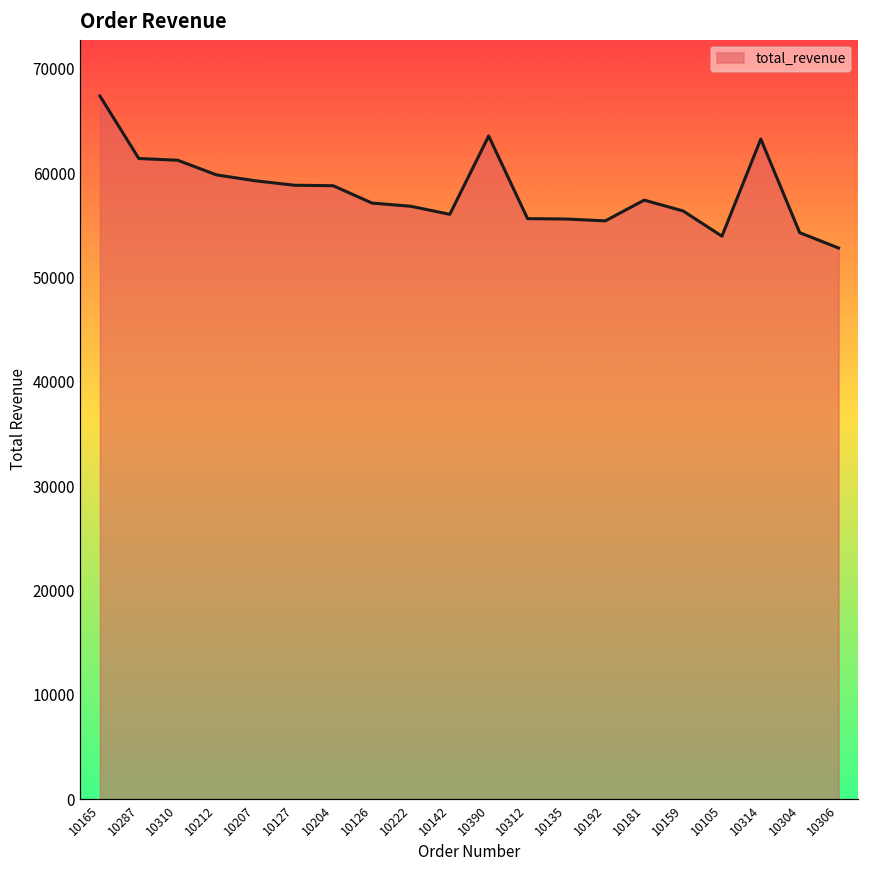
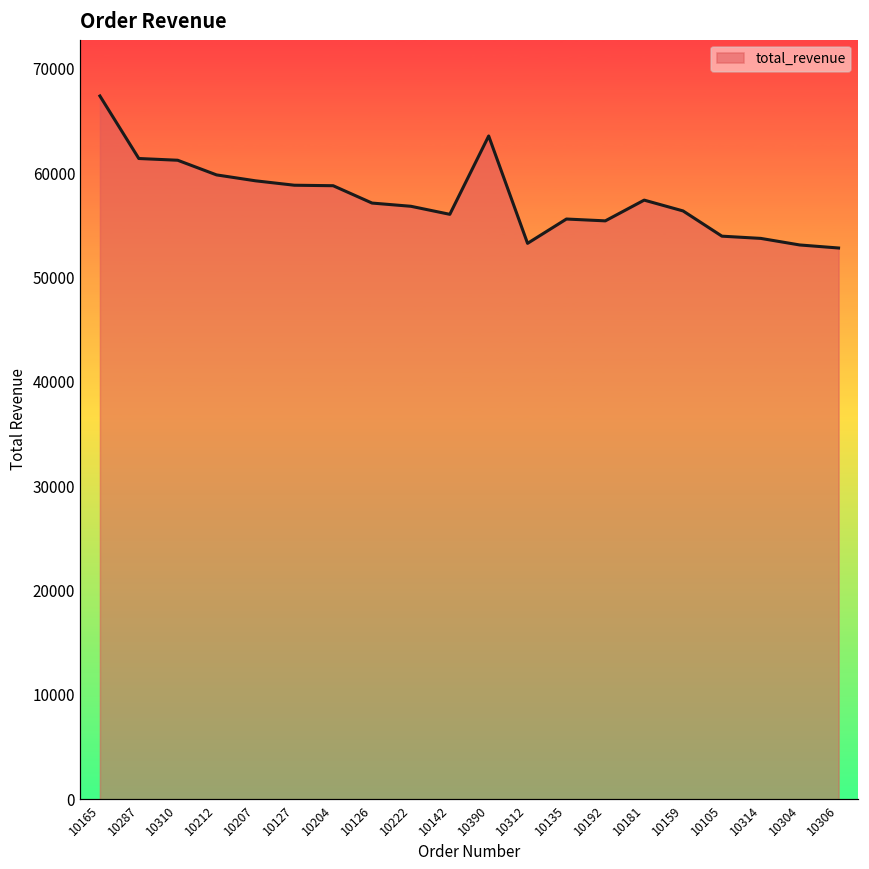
  {
    "10165": 67000,
    "10287": 61000,
    "10310": 61000,
    "10212": 60000,
    "10207": 59000,
    "10127": 59000,
    "10204": 59000,
    "10126": 57000,
    "10222": 57000,
    "10142": 56000,
    "10390": 64000,
-   "10312": 56000,
+   "10312": 53000,
    "10135": 56000,
    "10192": 55000,
    "10181": 57000,
    "10159": 56000,
    "10105": 54000,
-   "10314": 63000,
-   "10304": 54000,
+   "10314": 54000,
+   "10304": 53000,
    "10306": 53000
  }
